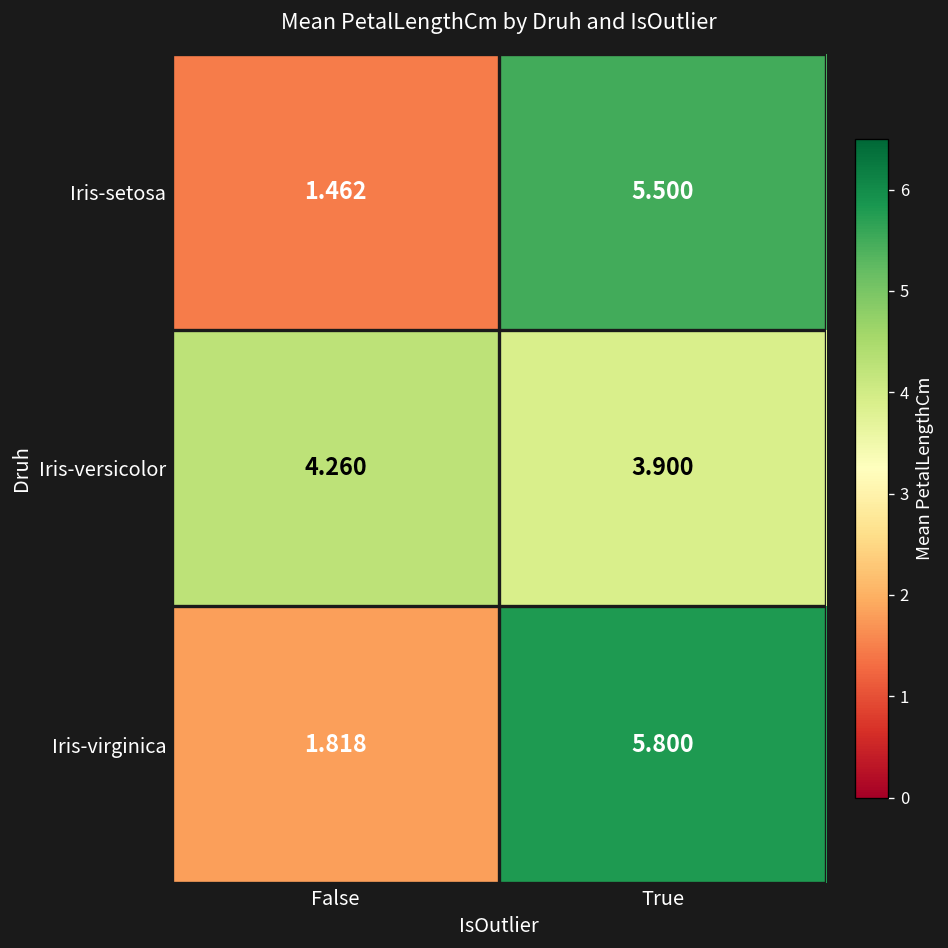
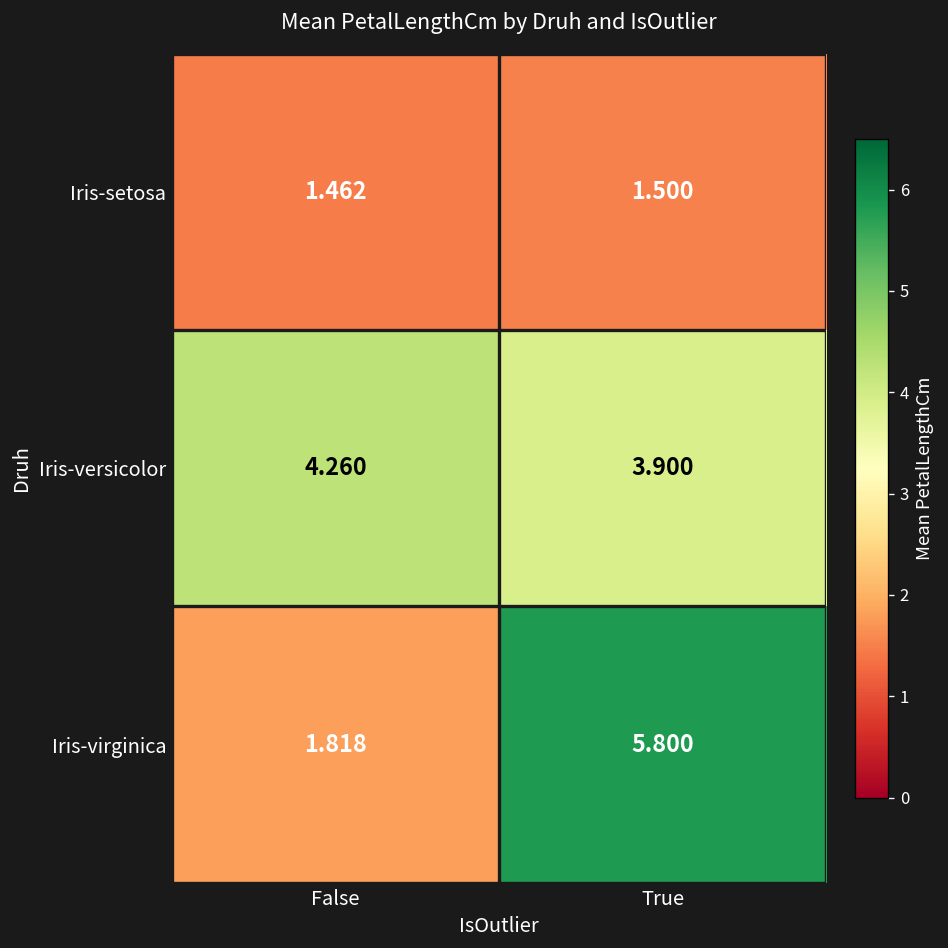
  {
    "Iris-setosa": {
      "False": 1.462,
-     "True": 5.500
+     "True": 1.500
    },
    "Iris-versicolor": {
      "False": 4.260,
      "True": 3.900
    },
    "Iris-virginica": {
      "False": 1.818,
      "True": 5.800
    }
  }
